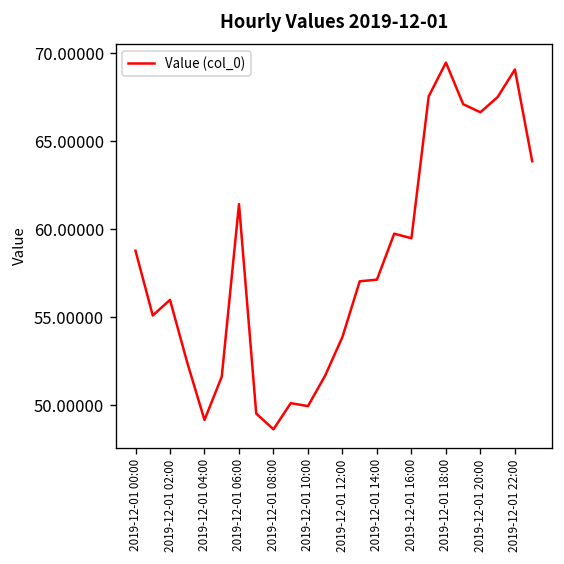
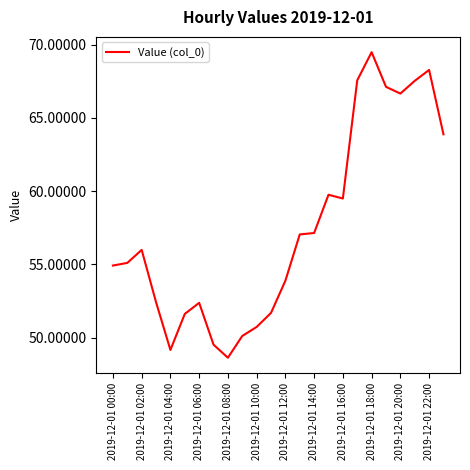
  {
-   "2019-12-01 00:00": 58.8,
+   "2019-12-01 00:00": 54.9,
    "2019-12-01 02:00": 56.0,
    "2019-12-01 04:00": 49.2,
-   "2019-12-01 06:00": 61.4,
+   "2019-12-01 06:00": 52.4,
    "2019-12-01 08:00": 48.6,
-   "2019-12-01 10:00": 49.9,
+   "2019-12-01 10:00": 50.7,
    "2019-12-01 12:00": 53.9,
    "2019-12-01 14:00": 57.1,
    "2019-12-01 16:00": 59.5,
    "2019-12-01 18:00": 69.5,
    "2019-12-01 20:00": 66.7,
-   "2019-12-01 22:00": 69.1
+   "2019-12-01 22:00": 68.3
  }
